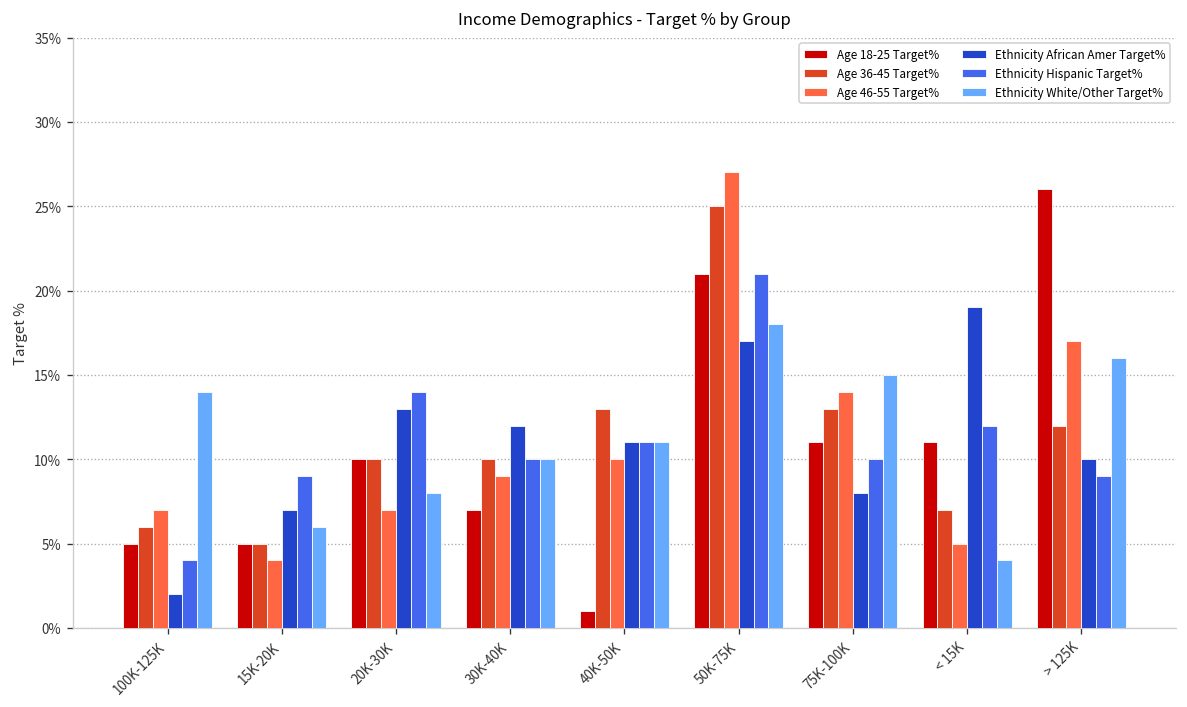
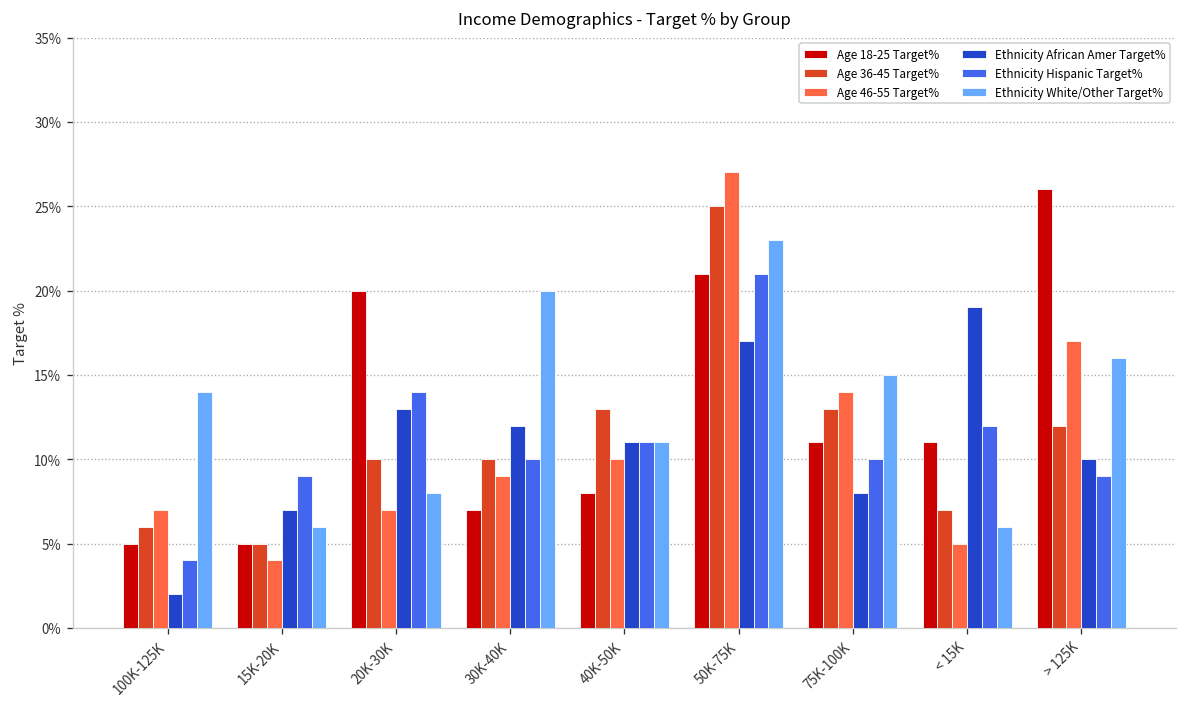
  {
    "Age 18-25 Target%": {
      "100K-125K": "5.0%",
      "15K-20K": "5.0%",
-     "20K-30K": "10.0%",
+     "20K-30K": "20.0%",
      "30K-40K": "7.0%",
-     "40K-50K": "1.0%",
+     "40K-50K": "8.0%",
      "50K-75K": "21.0%",
      "75K-100K": "11.0%",
      "< 15K": "11.0%",
      "> 125K": "26.0%"
    },
    "Ethnicity White/Other Target%": {
      "100K-125K": "14.0%",
      "15K-20K": "6.0%",
      "20K-30K": "8.0%",
-     "30K-40K": "10.0%",
+     "30K-40K": "20.0%",
      "40K-50K": "11.0%",
-     "50K-75K": "18.0%",
+     "50K-75K": "23.0%",
      "75K-100K": "15.0%",
-     "< 15K": "4.0%",
+     "< 15K": "6.0%",
      "> 125K": "16.0%"
    }
  }
